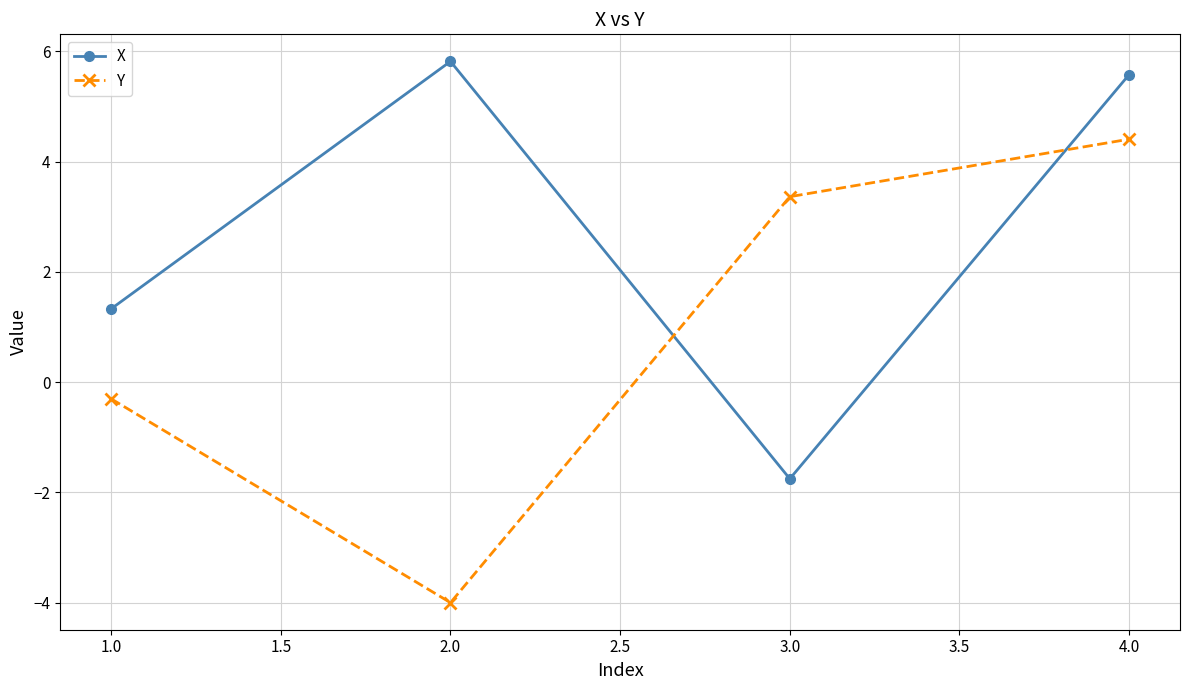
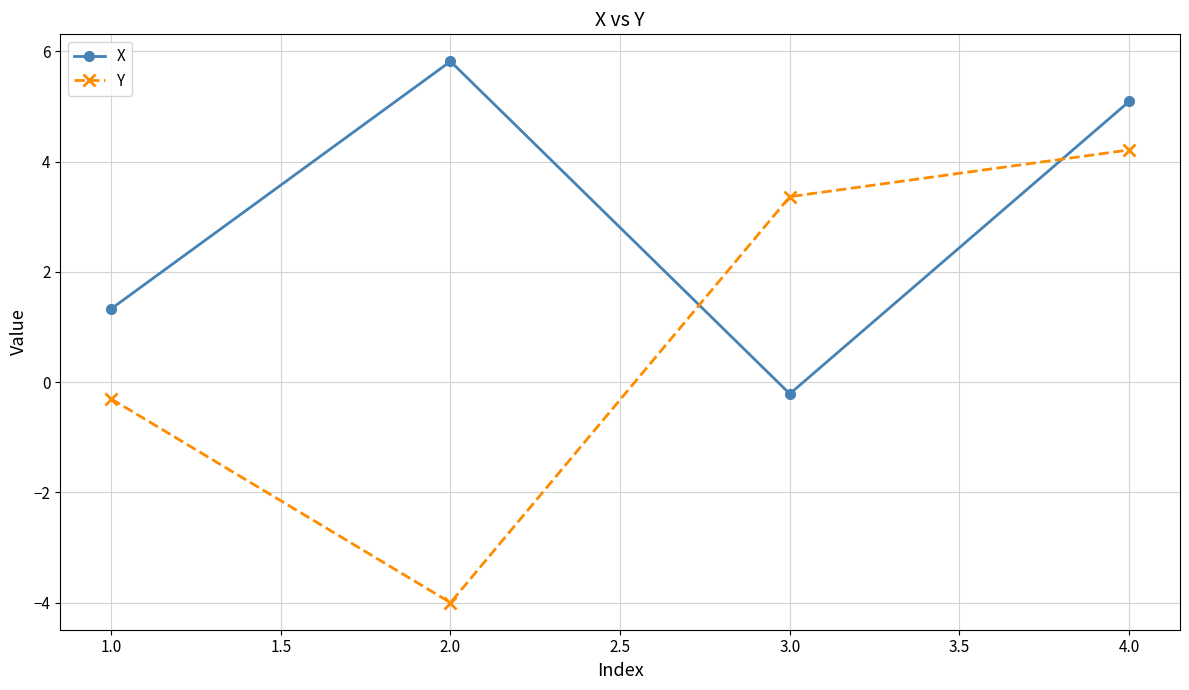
  {
    "X": {
      "1.0": 1.3,
      "2.0": 5.8,
-     "3.0": -1.8,
-     "4.0": 5.6
+     "3.0": -0.2,
+     "4.0": 5.1
    },
    "Y": {
      "1.0": -0.3,
      "2.0": -4.0,
      "3.0": 3.4,
-     "4.0": 4.4
+     "4.0": 4.2
    }
  }
